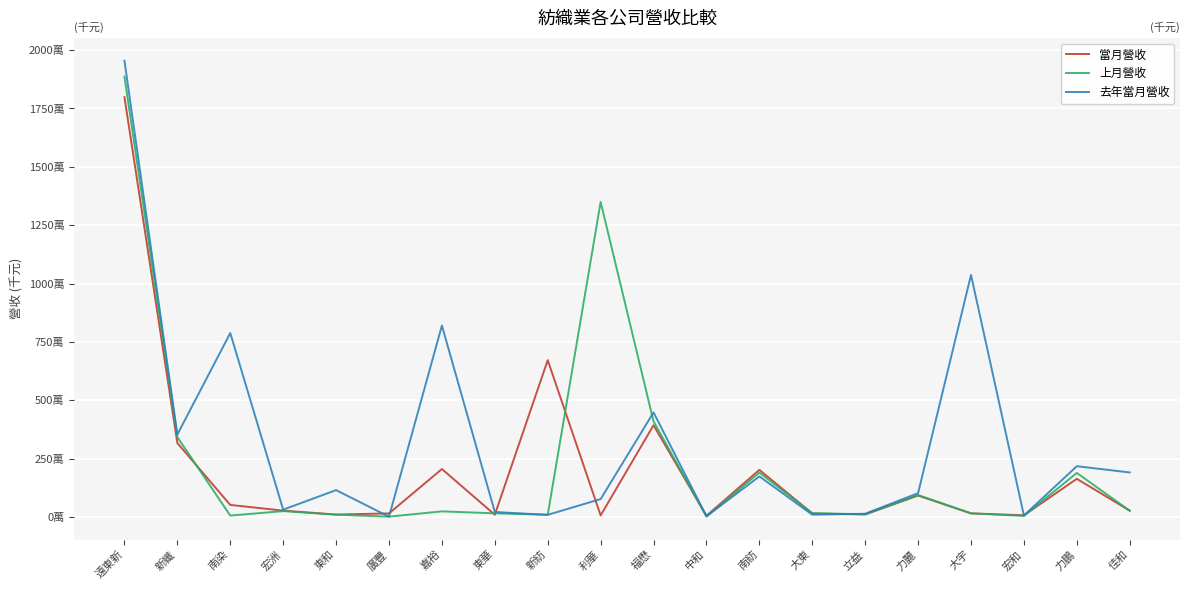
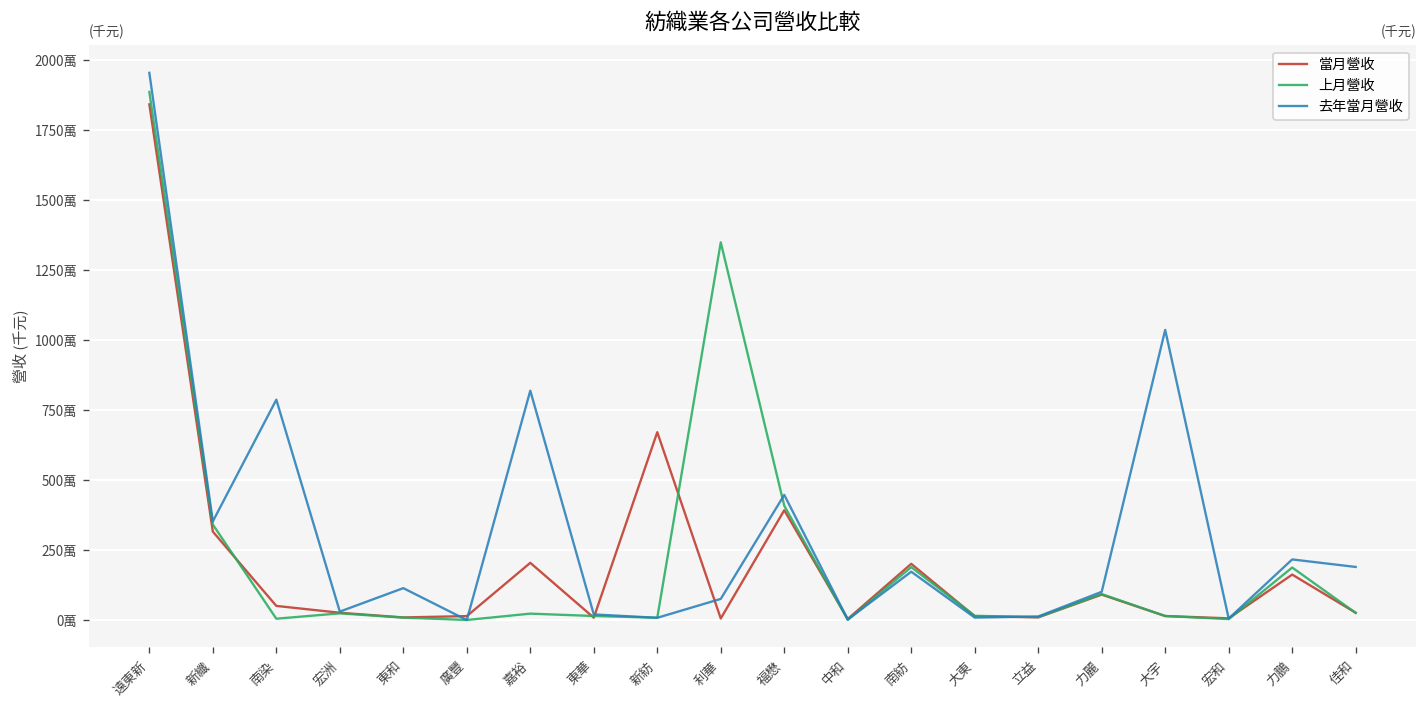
  {
    "當月營收": {
-     "遠東新": "1800萬",
+     "遠東新": "1840萬",
      "新纖": "320萬",
      "南染": "50萬",
      "廣豐": "20萬",
      "嘉裕": "210萬",
      "新紡": "670萬",
      "利華": "10萬",
      "福懋": "390萬",
      "南紡": "200萬",
      "力鵬": "160萬"
    },
    "上月營收": {
      "遠東新": "1890萬",
      "新纖": "340萬",
      "南染": "10萬",
      "嘉裕": "20萬",
      "利華": "1350萬",
      "福懋": "410萬",
      "南紡": "190萬",
      "力鵬": "190萬"
    },
    "去年當月營收": {
      "遠東新": "1950萬",
      "新纖": "350萬",
      "南染": "790萬",
      "東和": "120萬",
      "嘉裕": "820萬",
      "利華": "80萬",
      "福懋": "450萬",
      "南紡": "170萬",
      "大宇": "1040萬",
      "力鵬": "220萬",
      "佳和": "190萬"
    }
  }
